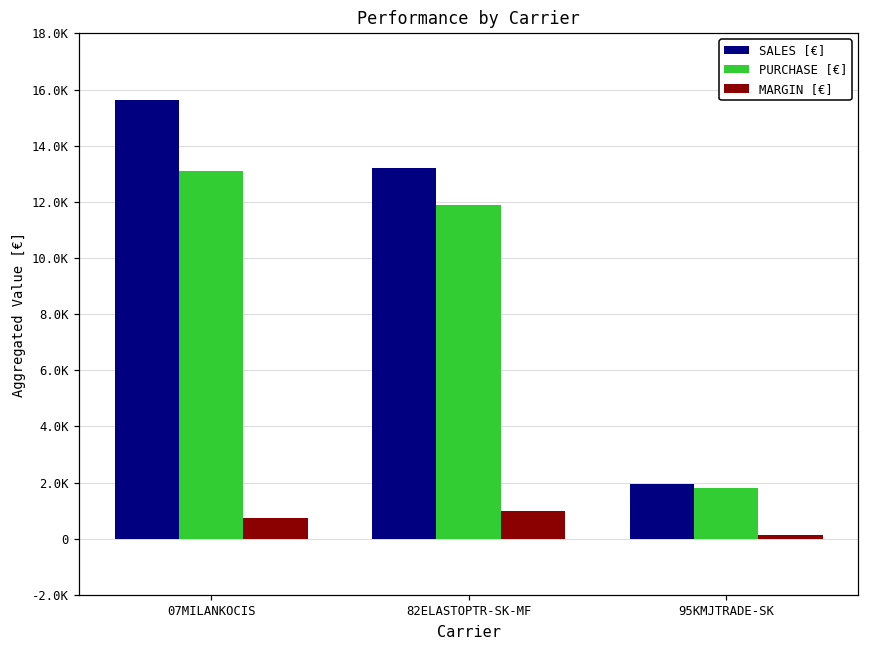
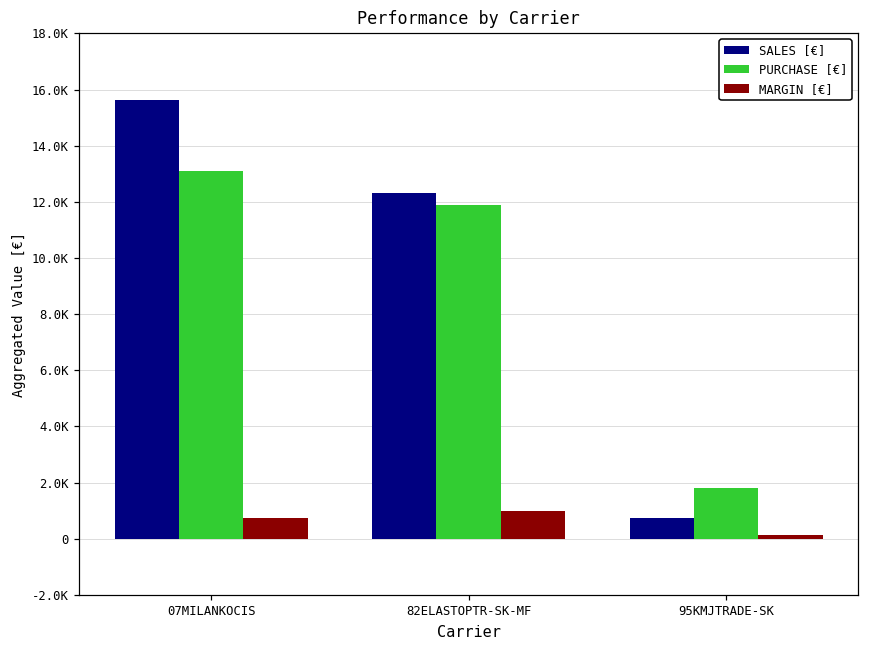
  {
    "SALES [€]": {
      "07MILANKOCIS": 15600,
-     "82ELASTOPTR-SK-MF": 13200,
-     "95KMJTRADE-SK": 1900
+     "82ELASTOPTR-SK-MF": 12300,
+     "95KMJTRADE-SK": 700
    },
    "PURCHASE [€]": {
      "07MILANKOCIS": 13100,
      "82ELASTOPTR-SK-MF": 11900,
      "95KMJTRADE-SK": 1800
    },
    "MARGIN [€]": {
      "07MILANKOCIS": 700,
      "82ELASTOPTR-SK-MF": 1000,
      "95KMJTRADE-SK": 100
    }
  }
